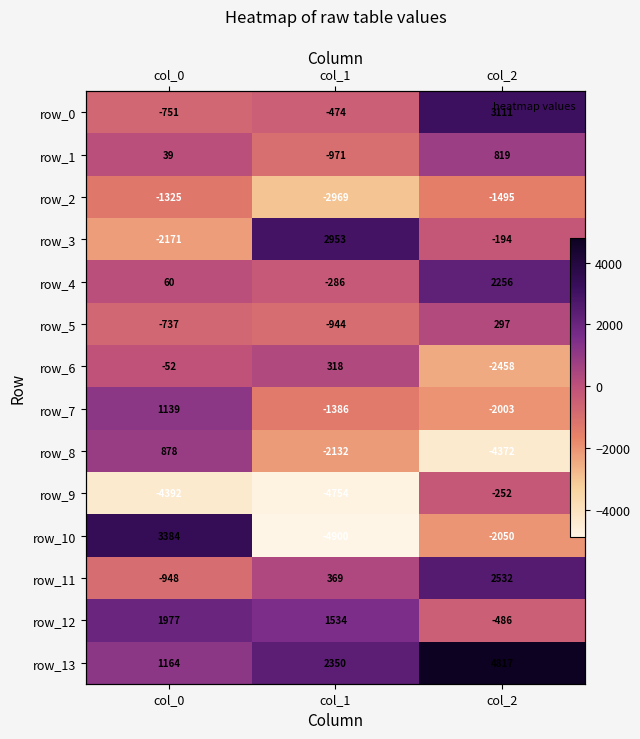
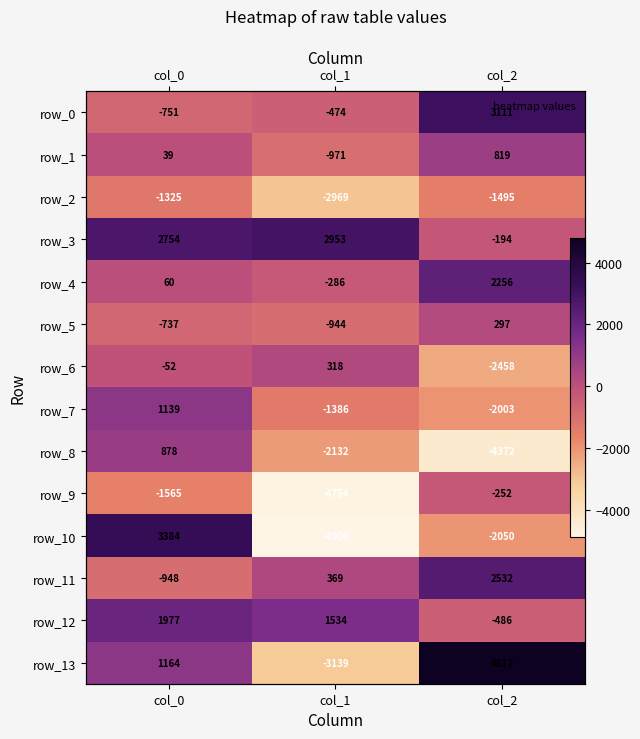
  {
    "row_0": {
      "col_0": -751,
      "col_1": -474
    },
    "row_1": {
      "col_0": 39,
      "col_1": -971,
      "col_2": 819
    },
    "row_2": {
      "col_0": -1325,
      "col_1": -2969,
      "col_2": -1495
    },
    "row_3": {
-     "col_0": -2171,
+     "col_0": 2754,
      "col_1": 2953,
      "col_2": -194
    },
    "row_4": {
      "col_0": 60,
      "col_1": -286,
      "col_2": 2256
    },
    "row_5": {
      "col_0": -737,
      "col_1": -944,
      "col_2": 297
    },
    "row_6": {
      "col_0": -52,
      "col_1": 318,
      "col_2": -2458
    },
    "row_7": {
      "col_0": 1139,
      "col_1": -1386,
      "col_2": -2003
    },
    "row_8": {
      "col_0": 878,
      "col_1": -2132,
      "col_2": -4372
    },
    "row_9": {
-     "col_0": -4392,
+     "col_0": -1565,
      "col_2": -252
    },
    "row_10": {
      "col_0": 3384,
      "col_2": -2050
    },
    "row_11": {
      "col_0": -948,
      "col_1": 369,
      "col_2": 2532
    },
    "row_12": {
      "col_0": 1977,
      "col_1": 1534,
      "col_2": -486
    },
    "row_13": {
      "col_0": 1164,
-     "col_1": 2350
+     "col_1": -3139
    }
  }
